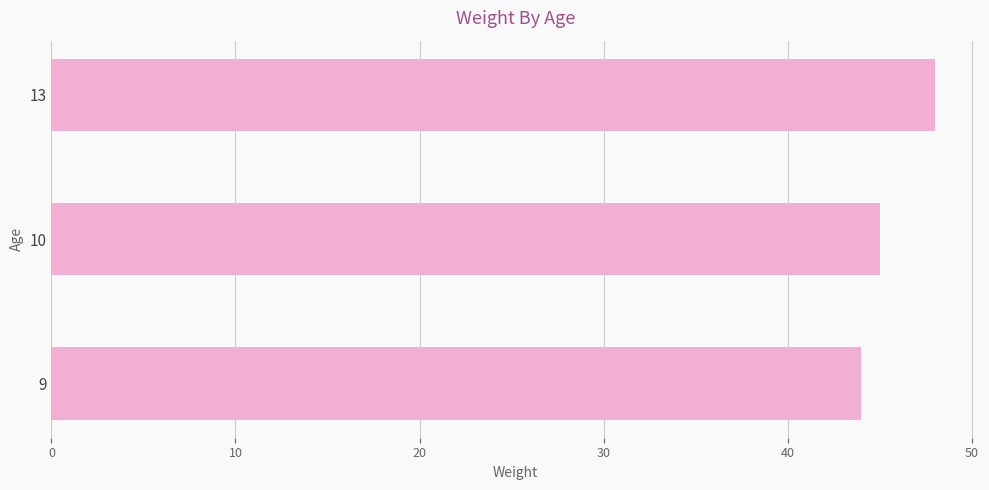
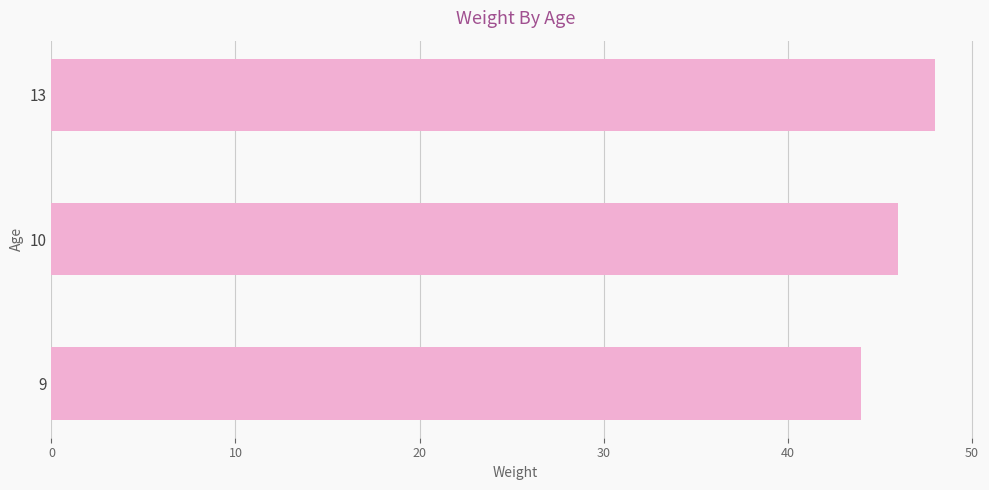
  {
    "13": 48,
-   "10": 45,
+   "10": 46,
    "9": 44
  }
